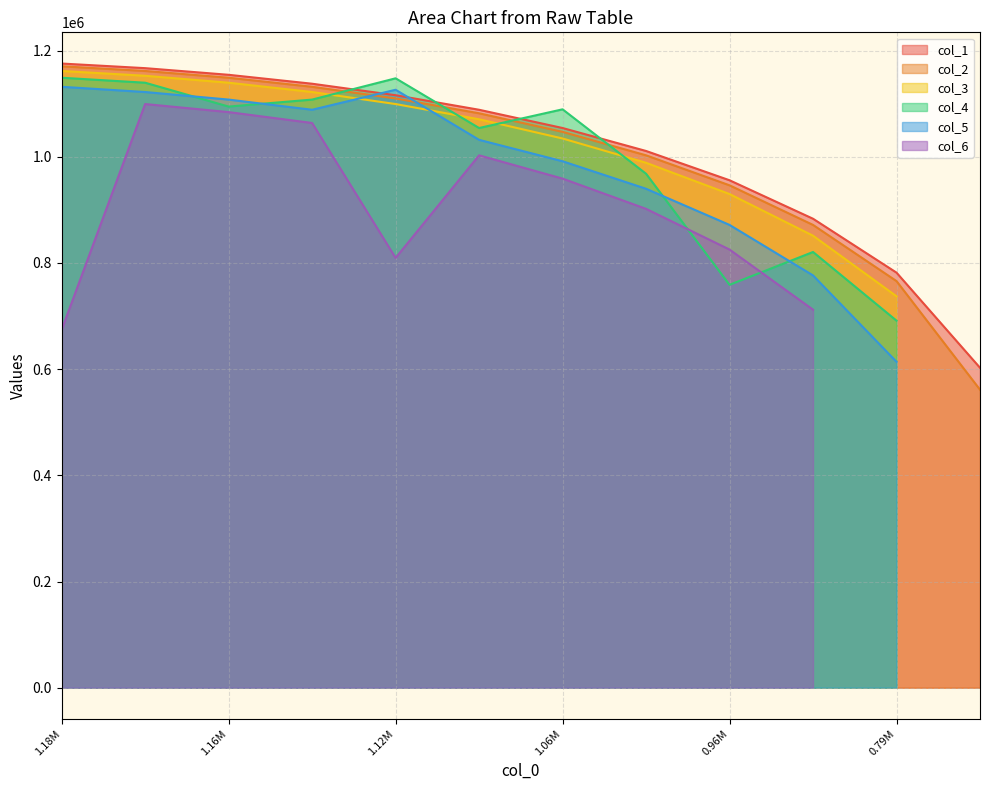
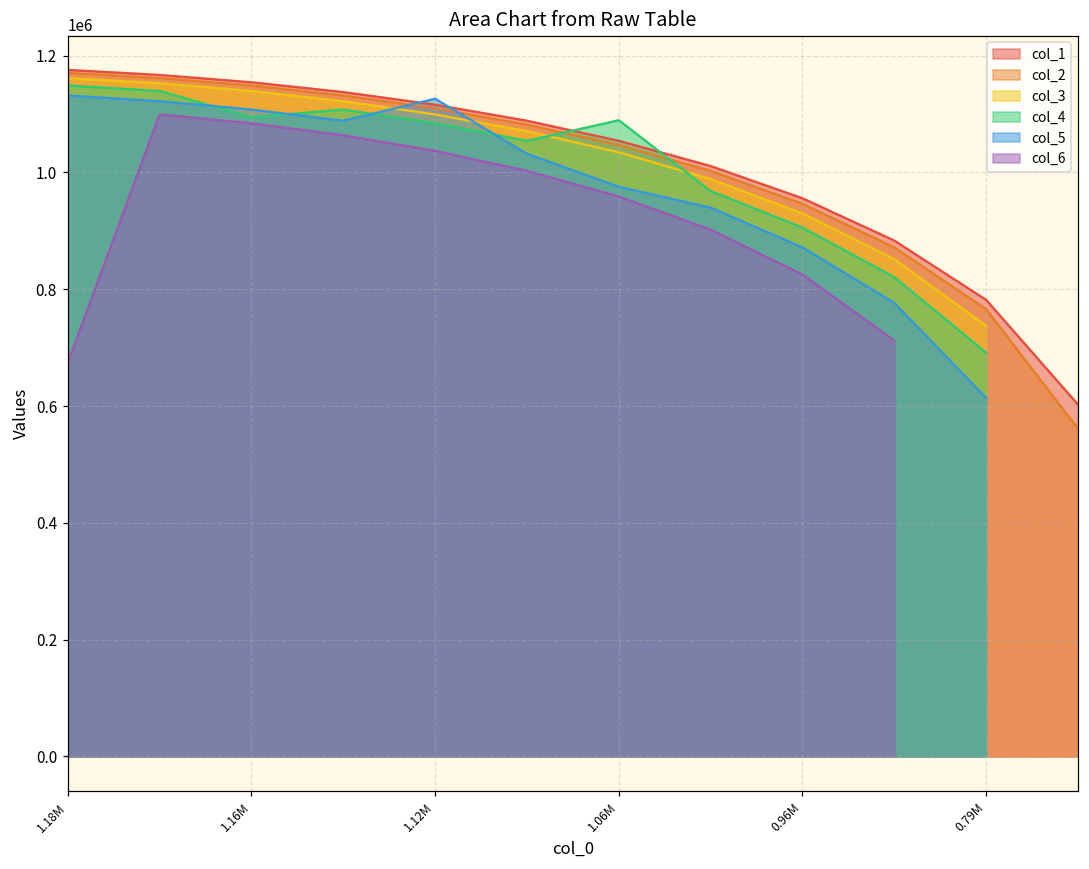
  {
    "col_4": {
      "1.18M": 1150000,
      "1.16M": 1090000,
-     "1.12M": 1150000,
+     "1.12M": 1080000,
      "1.06M": 1090000,
-     "0.96M": 760000,
+     "0.96M": 910000,
      "0.79M": 690000
    },
    "col_5": {
      "1.18M": 1130000,
      "1.16M": 1110000,
      "1.12M": 1130000,
-     "1.06M": 990000,
+     "1.06M": 980000,
      "0.96M": 870000,
      "0.79M": 610000
    },
    "col_6": {
      "1.18M": 670000,
      "1.16M": 1080000,
-     "1.12M": 810000,
+     "1.12M": 1040000,
      "1.06M": 960000,
      "0.96M": 830000
    }
  }
